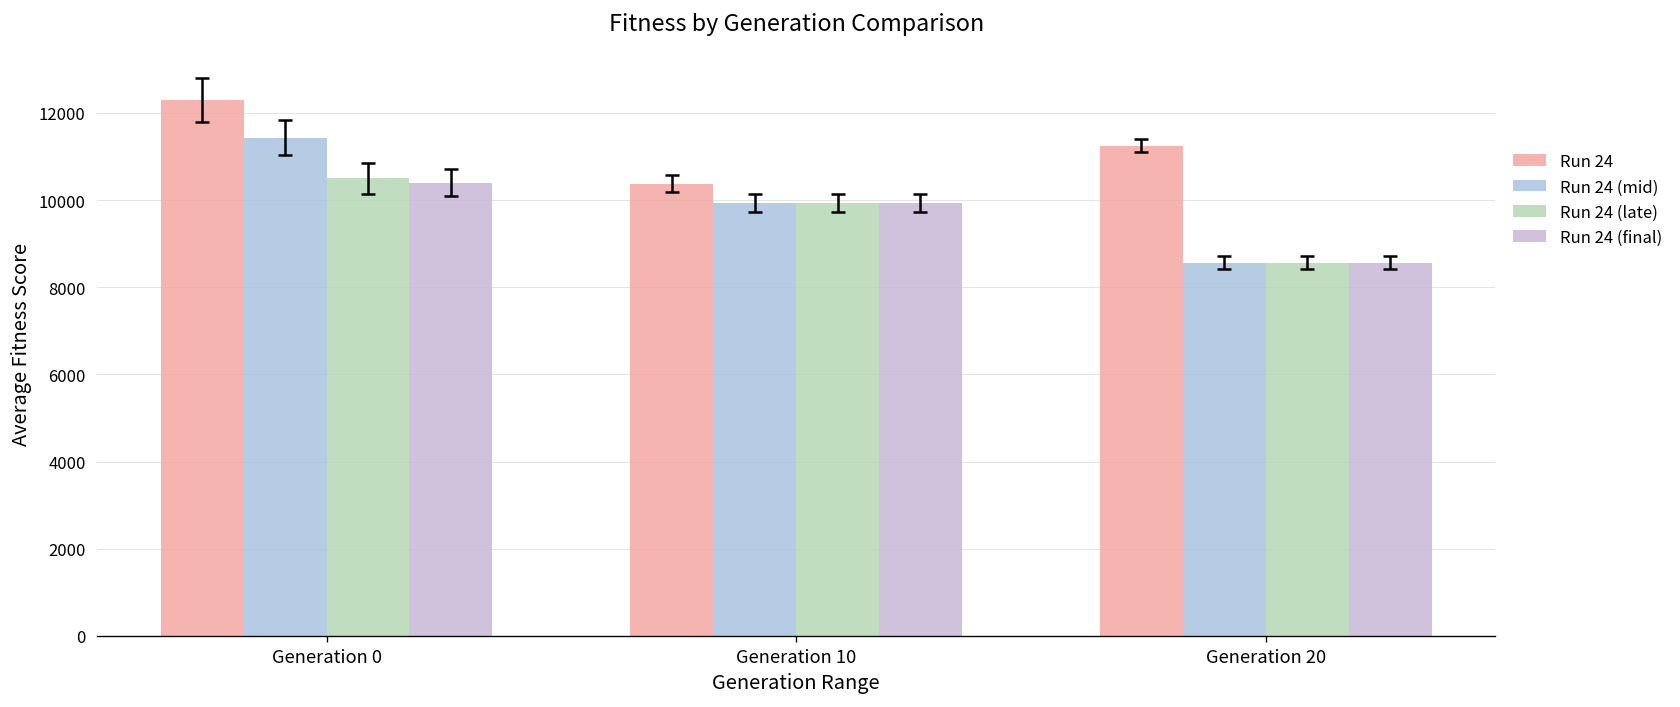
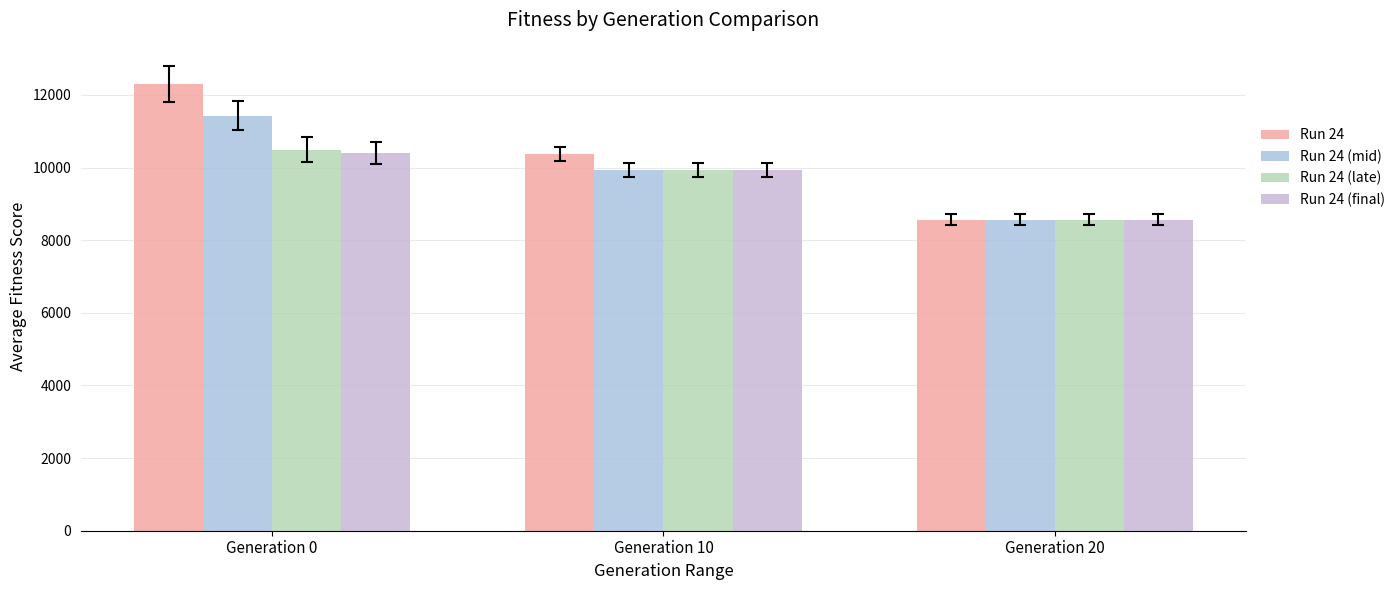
  {
    "Run 24": {
      "Generation 0": 12300,
      "Generation 10": 10400,
-     "Generation 20": 11200
+     "Generation 20": 8600
    }
  }
